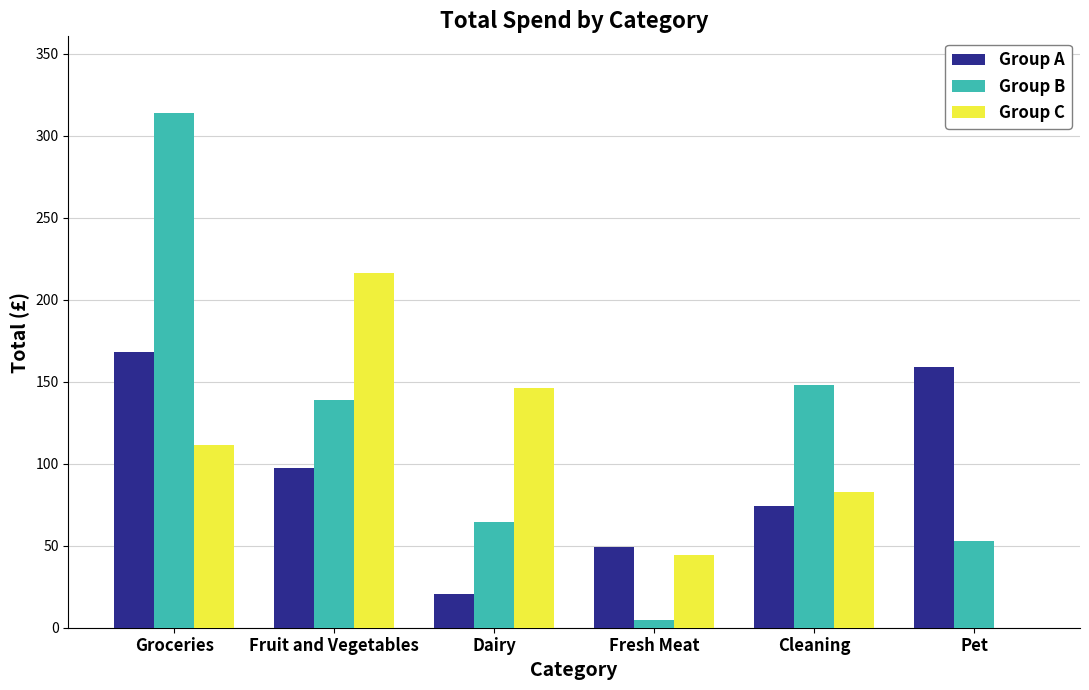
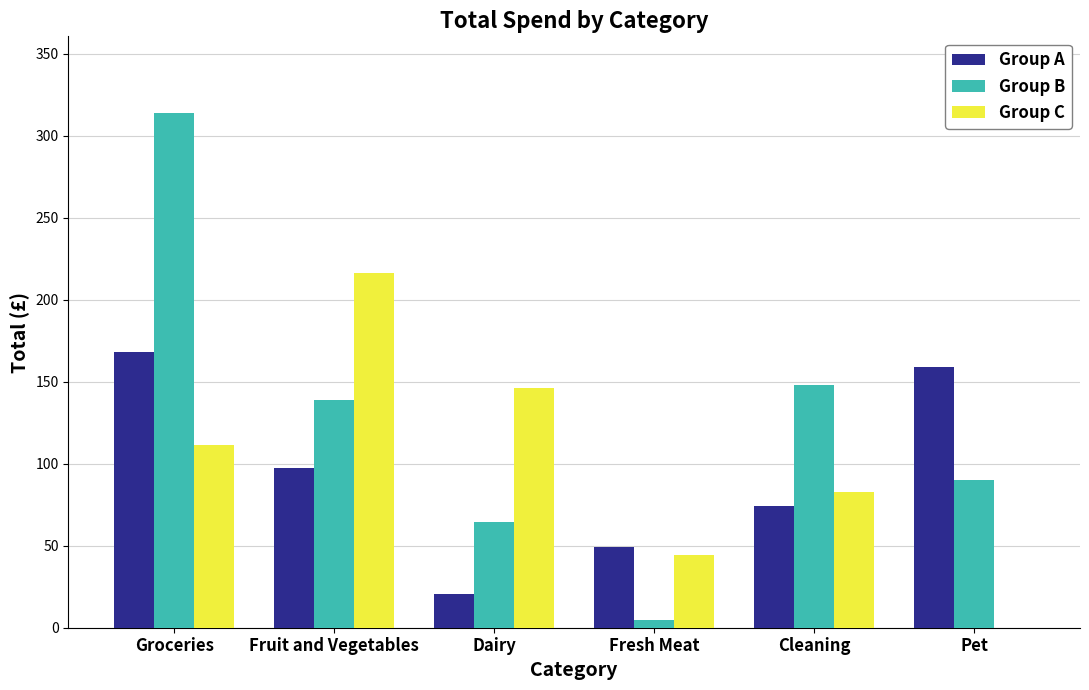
  {
    "Group A": {
      "Groceries": 168,
      "Fruit and Vegetables": 97,
      "Dairy": 20,
      "Fresh Meat": 49,
      "Cleaning": 74,
      "Pet": 159
    },
    "Group B": {
      "Groceries": 314,
      "Fruit and Vegetables": 139,
      "Dairy": 64,
      "Fresh Meat": 5,
      "Cleaning": 148,
-     "Pet": 53
+     "Pet": 90
    },
    "Group C": {
      "Groceries": 111,
      "Fruit and Vegetables": 216,
      "Dairy": 146,
      "Fresh Meat": 44,
      "Cleaning": 83,
      "Pet": 0
    }
  }
